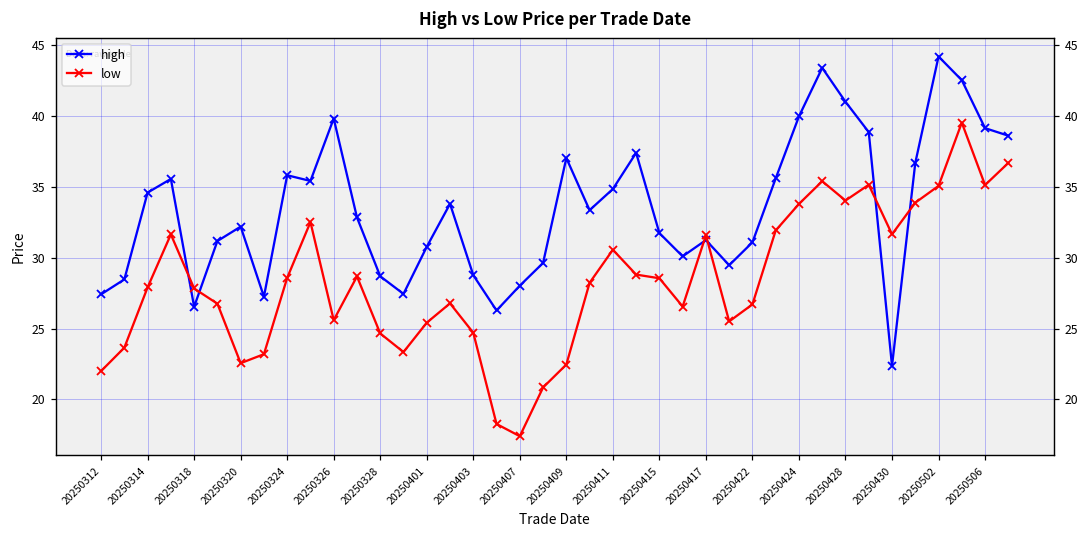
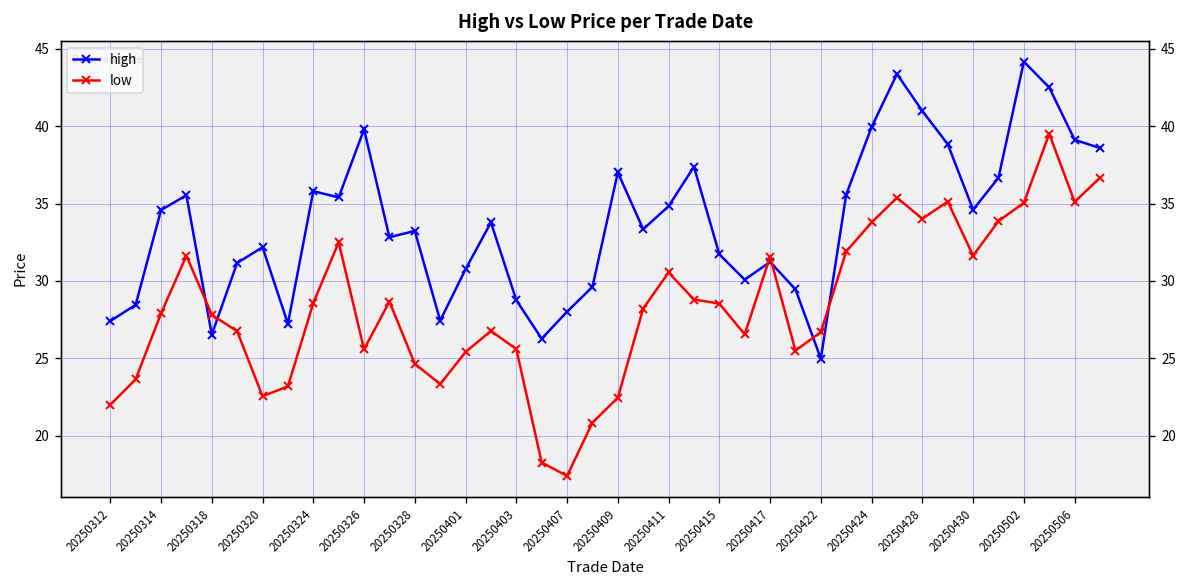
  {
    "high": {
      "20250312": 27.4,
      "20250314": 34.6,
      "20250318": 26.5,
      "20250320": 32.2,
      "20250324": 35.8,
      "20250326": 39.8,
-     "20250328": 28.7,
+     "20250328": 33.2,
      "20250401": 30.8,
      "20250403": 28.8,
      "20250407": 28.0,
      "20250409": 37.0,
      "20250411": 34.8,
      "20250415": 31.7,
      "20250417": 31.2,
-     "20250422": 31.1,
+     "20250422": 25.0,
      "20250424": 40.0,
      "20250428": 41.0,
-     "20250430": 22.4,
+     "20250430": 34.6,
      "20250502": 44.2,
      "20250506": 39.1
    },
    "low": {
      "20250312": 22.0,
      "20250314": 27.9,
      "20250318": 27.8,
      "20250320": 22.6,
      "20250324": 28.6,
      "20250326": 25.6,
      "20250328": 24.7,
      "20250401": 25.4,
-     "20250403": 24.7,
+     "20250403": 25.6,
      "20250407": 17.4,
      "20250409": 22.5,
      "20250411": 30.6,
      "20250415": 28.5,
      "20250417": 31.6,
      "20250422": 26.7,
      "20250424": 33.8,
      "20250428": 34.0,
      "20250430": 31.6,
      "20250502": 35.1,
      "20250506": 35.1
    }
  }
